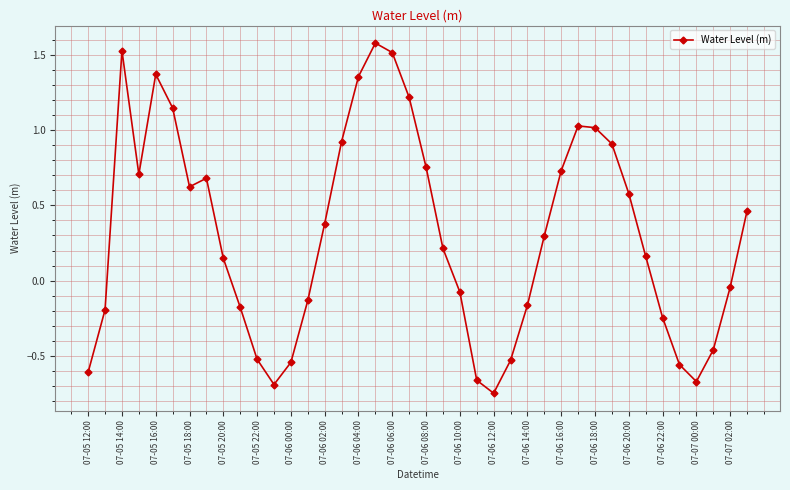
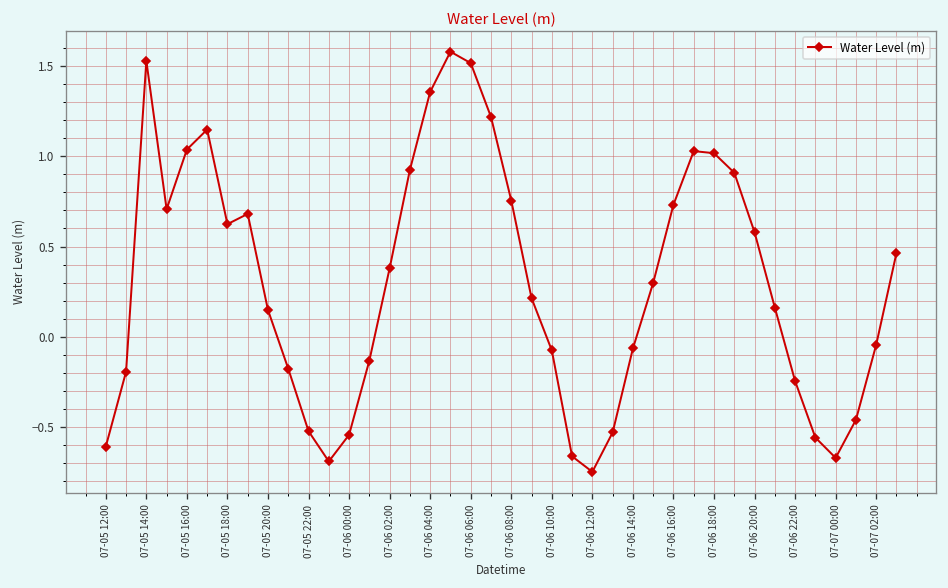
  {
    "07-05 12:00": -0.61,
    "07-05 14:00": 1.53,
-   "07-05 16:00": 1.37,
+   "07-05 16:00": 1.04,
    "07-05 18:00": 0.62,
    "07-05 20:00": 0.15,
    "07-05 22:00": -0.52,
    "07-06 00:00": -0.54,
    "07-06 02:00": 0.38,
    "07-06 04:00": 1.36,
    "07-06 06:00": 1.52,
    "07-06 08:00": 0.76,
    "07-06 10:00": -0.08,
    "07-06 12:00": -0.75,
-   "07-06 14:00": -0.16,
+   "07-06 14:00": -0.07,
    "07-06 16:00": 0.73,
    "07-06 18:00": 1.02,
    "07-06 20:00": 0.58,
    "07-06 22:00": -0.25,
    "07-07 00:00": -0.67,
    "07-07 02:00": -0.04
  }
